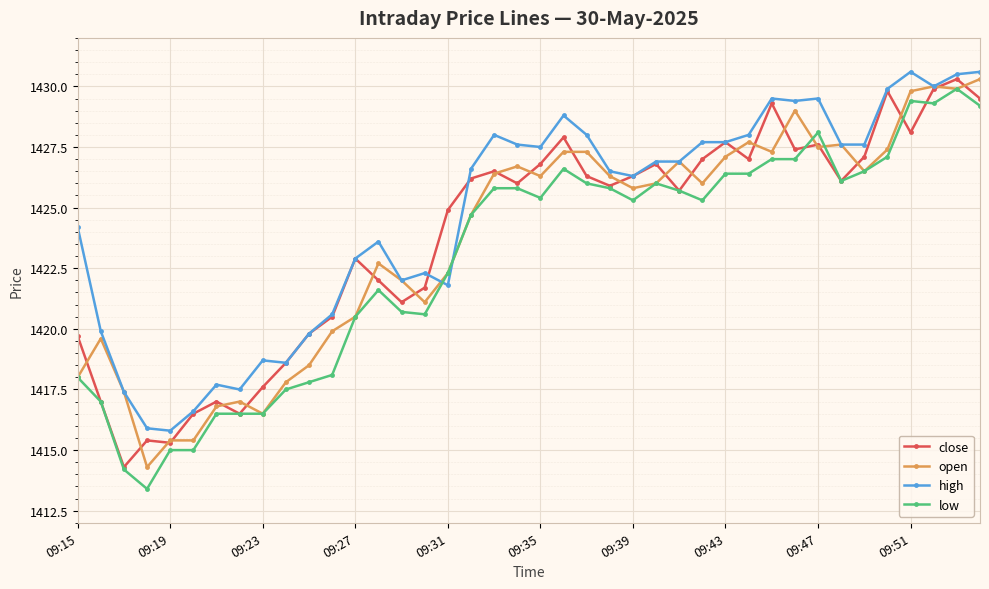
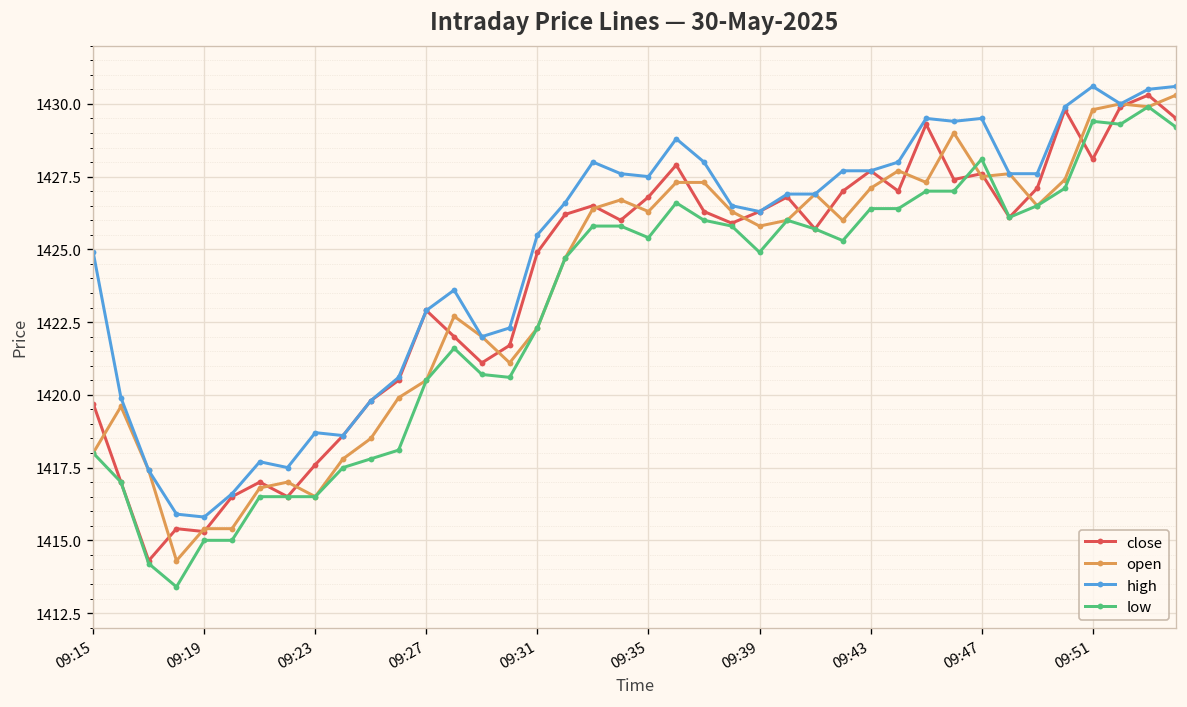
  {
    "close": {
      "09:15": 1419.7,
      "09:23": 1417.6,
      "09:31": 1424.9,
      "09:35": 1426.8,
      "09:51": 1428.1
    },
    "open": {
      "09:35": 1426.3,
      "09:39": 1425.8,
      "09:43": 1427.1,
      "09:51": 1429.8
    },
    "high": {
-     "09:15": 1424.2,
+     "09:15": 1424.9,
      "09:19": 1415.8,
      "09:23": 1418.7,
-     "09:31": 1421.8,
+     "09:31": 1425.5,
      "09:35": 1427.5,
      "09:47": 1429.5,
      "09:51": 1430.6
    },
    "low": {
      "09:19": 1415.0,
      "09:35": 1425.4,
-     "09:39": 1425.3,
+     "09:39": 1424.9,
      "09:43": 1426.4,
      "09:47": 1428.1,
      "09:51": 1429.4
    }
  }
